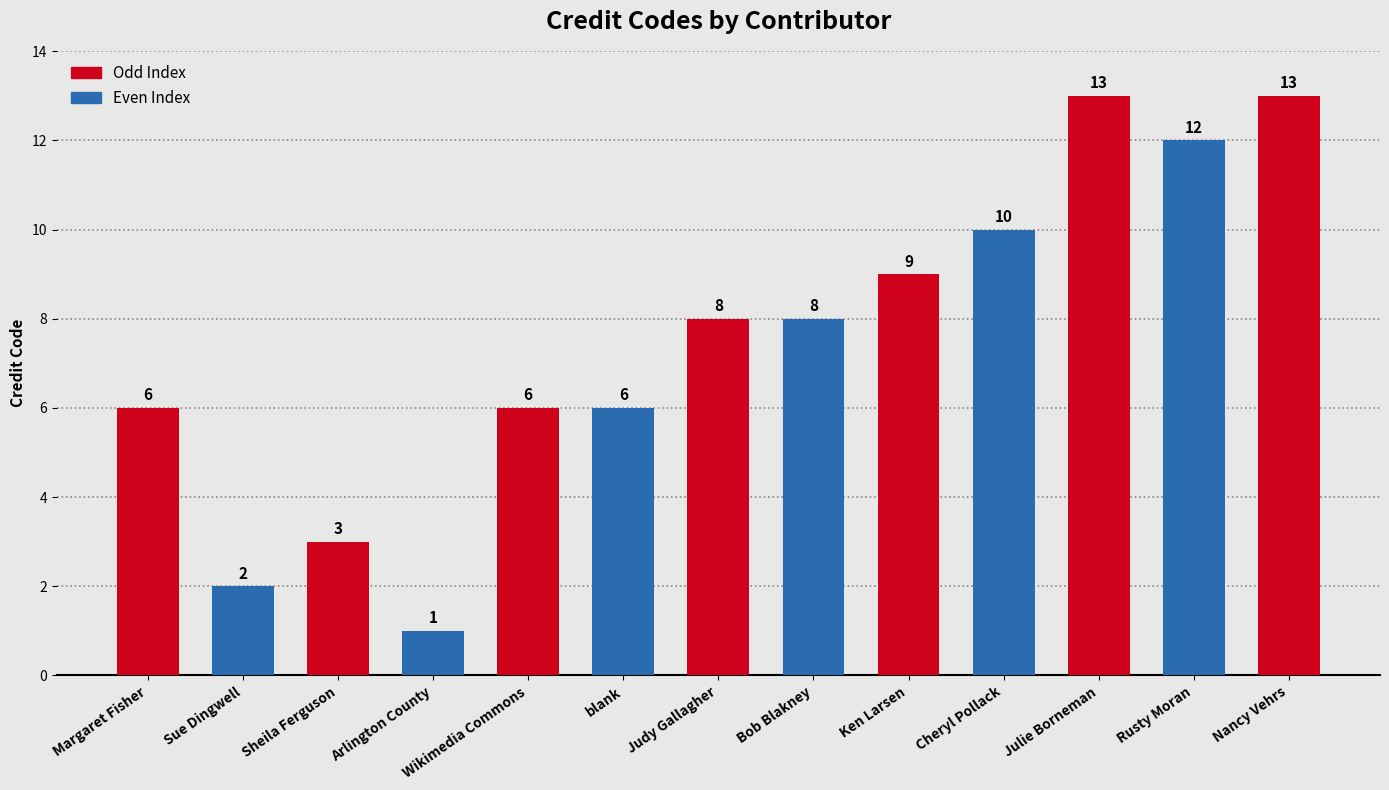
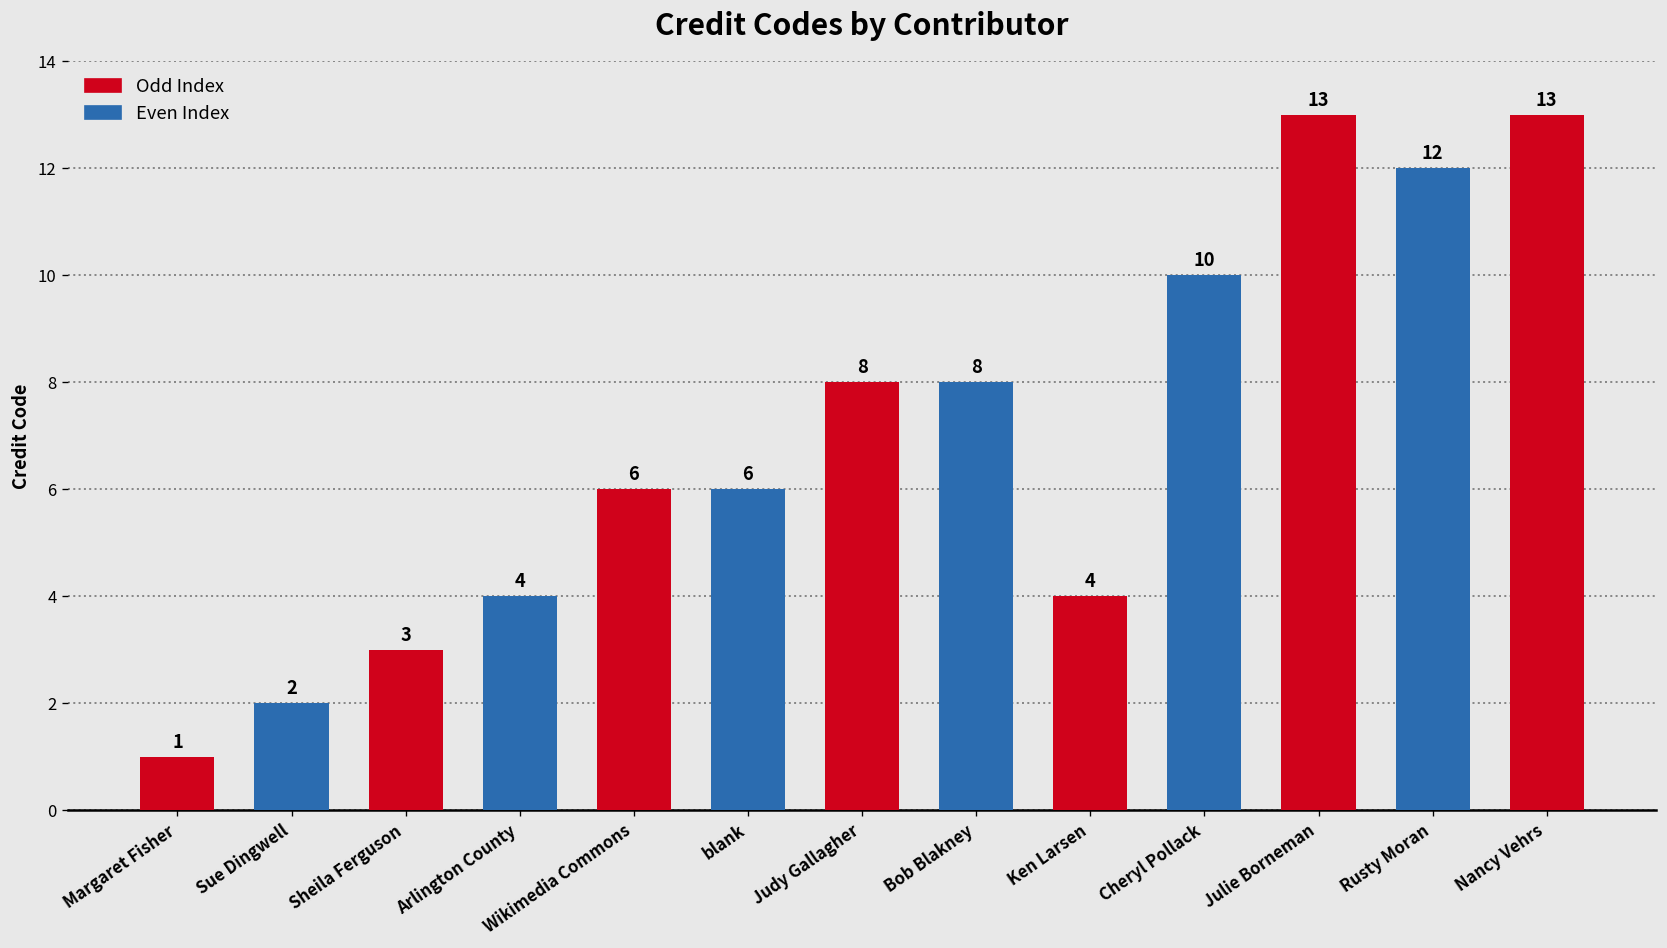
  {
-   "Margaret Fisher": 6,
+   "Margaret Fisher": 1,
    "Sue Dingwell": 2,
    "Sheila Ferguson": 3,
-   "Arlington County": 1,
+   "Arlington County": 4,
    "Wikimedia Commons": 6,
    "blank": 6,
    "Judy Gallagher": 8,
    "Bob Blakney": 8,
-   "Ken Larsen": 9,
+   "Ken Larsen": 4,
    "Cheryl Pollack": 10,
    "Julie Borneman": 13,
    "Rusty Moran": 12,
    "Nancy Vehrs": 13
  }
